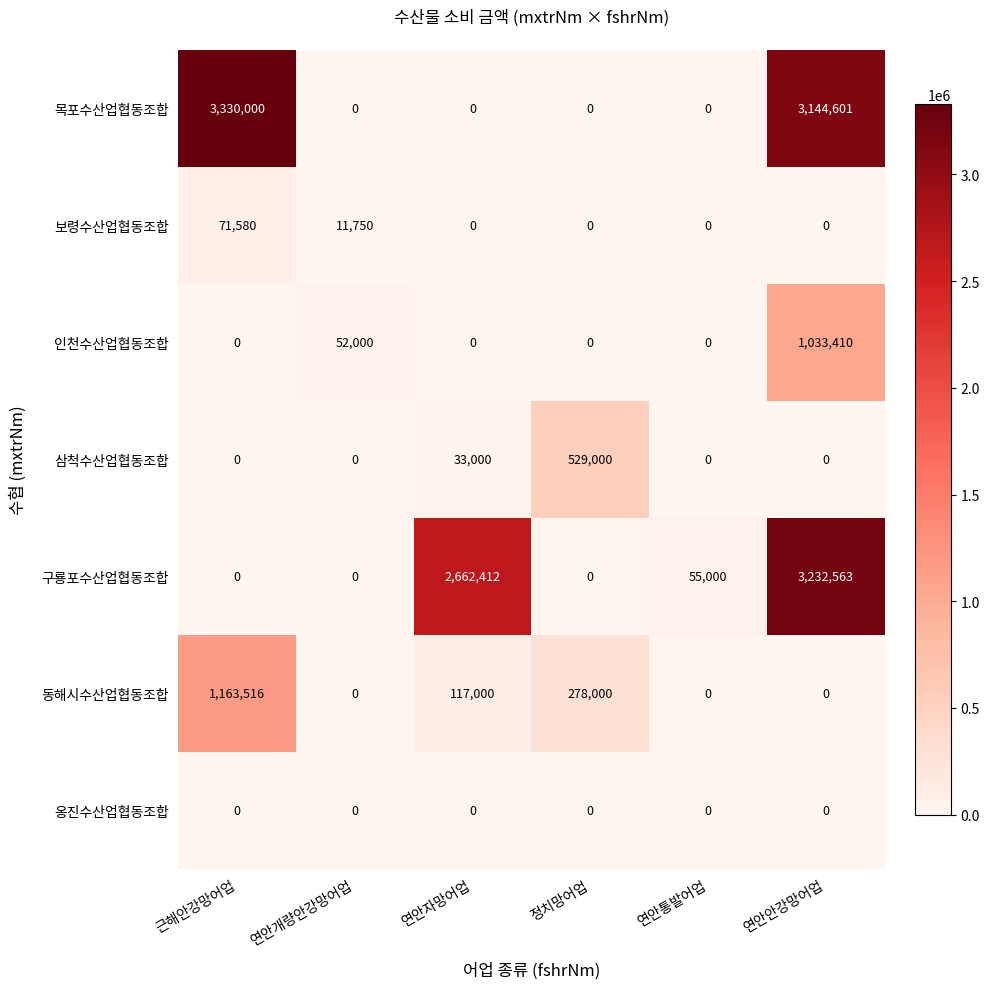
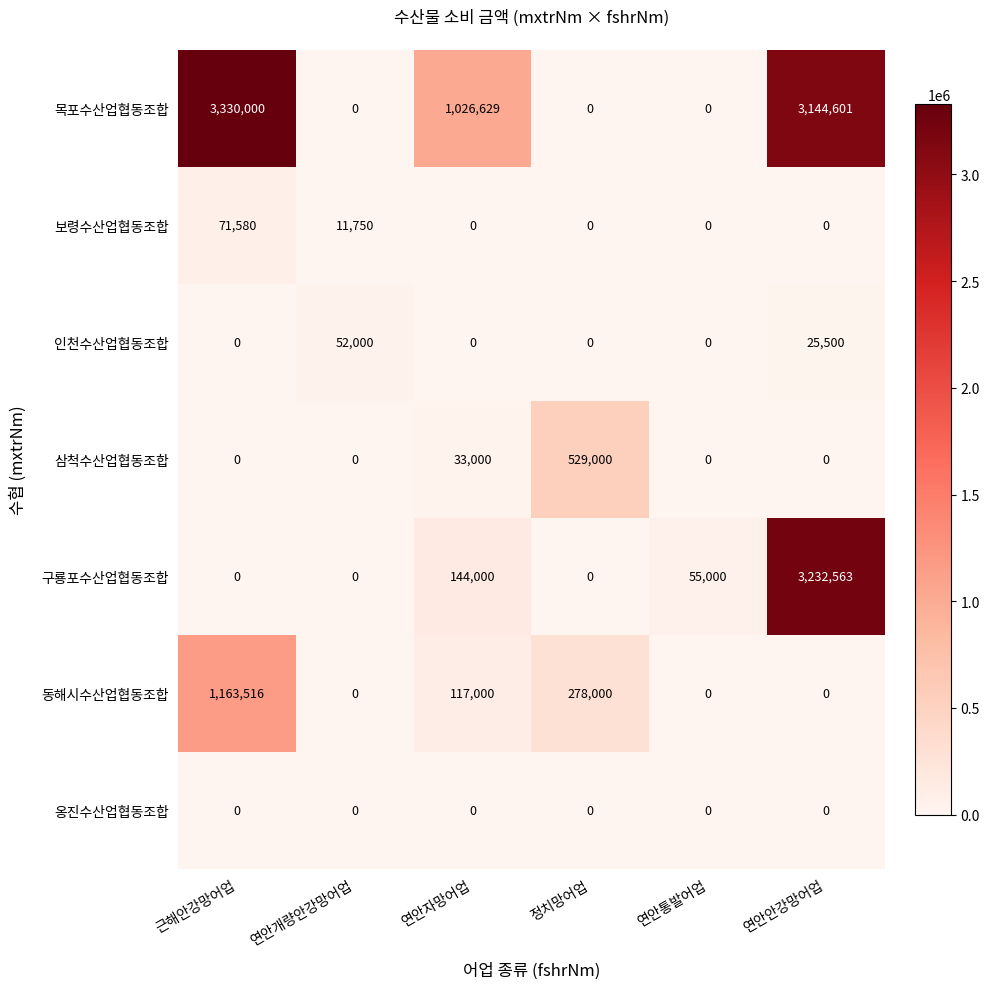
  {
    "목포수산업협동조합": {
      "근해안강망어업": "3,330,000",
      "연안개량안강망어업": "0",
-     "연안자망어업": "0",
+     "연안자망어업": "1,026,629",
      "정치망어업": "0",
      "연안통발어업": "0",
      "연안안강망어업": "3,144,601"
    },
    "보령수산업협동조합": {
      "근해안강망어업": "71,580",
      "연안개량안강망어업": "11,750",
      "연안자망어업": "0",
      "정치망어업": "0",
      "연안통발어업": "0",
      "연안안강망어업": "0"
    },
    "인천수산업협동조합": {
      "근해안강망어업": "0",
      "연안개량안강망어업": "52,000",
      "연안자망어업": "0",
      "정치망어업": "0",
      "연안통발어업": "0",
-     "연안안강망어업": "1,033,410"
+     "연안안강망어업": "25,500"
    },
    "삼척수산업협동조합": {
      "근해안강망어업": "0",
      "연안개량안강망어업": "0",
      "연안자망어업": "33,000",
      "정치망어업": "529,000",
      "연안통발어업": "0",
      "연안안강망어업": "0"
    },
    "구룡포수산업협동조합": {
      "근해안강망어업": "0",
      "연안개량안강망어업": "0",
-     "연안자망어업": "2,662,412",
+     "연안자망어업": "144,000",
      "정치망어업": "0",
      "연안통발어업": "55,000",
      "연안안강망어업": "3,232,563"
    },
    "동해시수산업협동조합": {
      "근해안강망어업": "1,163,516",
      "연안개량안강망어업": "0",
      "연안자망어업": "117,000",
      "정치망어업": "278,000",
      "연안통발어업": "0",
      "연안안강망어업": "0"
    },
    "옹진수산업협동조합": {
      "근해안강망어업": "0",
      "연안개량안강망어업": "0",
      "연안자망어업": "0",
      "정치망어업": "0",
      "연안통발어업": "0",
      "연안안강망어업": "0"
    }
  }
